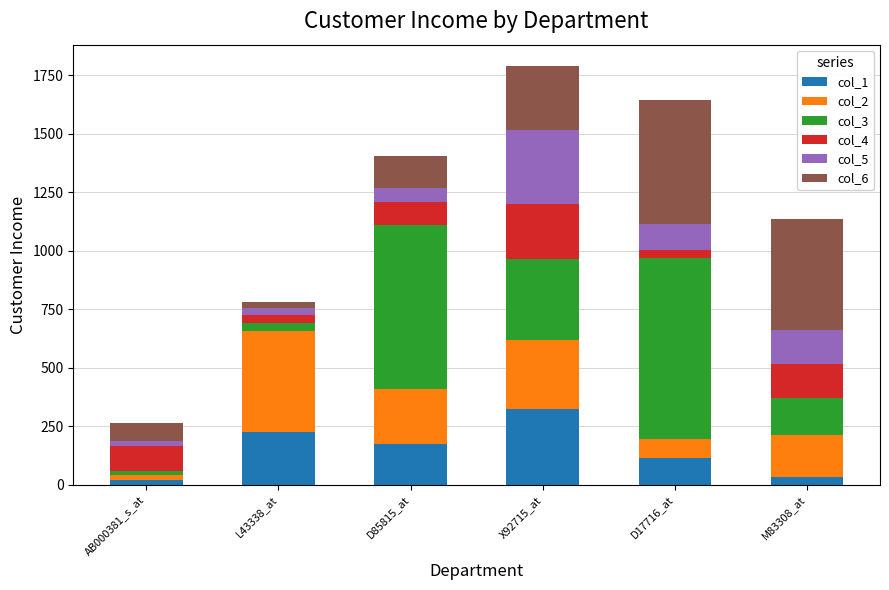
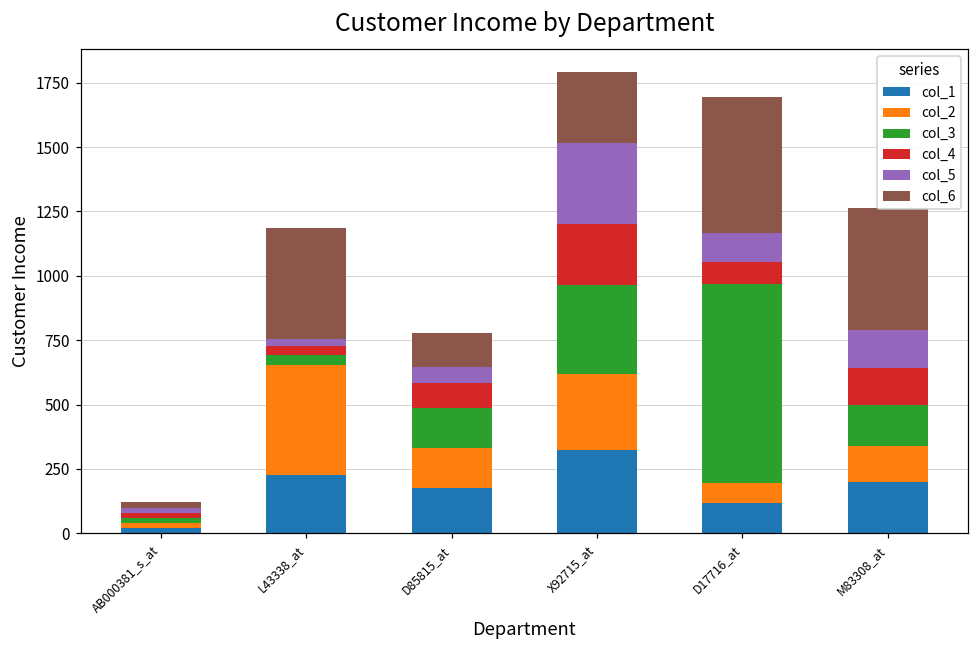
  {
    "col_1": {
      "AB000381_s_at": 20,
      "L43338_at": 230,
      "D85815_at": 180,
      "X92715_at": 330,
      "D17716_at": 120,
-     "M83308_at": 30
+     "M83308_at": 200
    },
    "col_2": {
      "AB000381_s_at": 20,
      "L43338_at": 430,
-     "D85815_at": 230,
+     "D85815_at": 160,
      "X92715_at": 290,
      "D17716_at": 80,
-     "M83308_at": 180
+     "M83308_at": 140
    },
    "col_3": {
      "AB000381_s_at": 20,
      "L43338_at": 40,
-     "D85815_at": 700,
+     "D85815_at": 160,
      "X92715_at": 350,
      "D17716_at": 780,
      "M83308_at": 160
    },
    "col_4": {
-     "AB000381_s_at": 110,
+     "AB000381_s_at": 20,
      "L43338_at": 30,
      "D85815_at": 100,
      "X92715_at": 240,
-     "D17716_at": 30,
+     "D17716_at": 80,
      "M83308_at": 150
    },
    "col_5": {
      "AB000381_s_at": 20,
      "L43338_at": 30,
      "D85815_at": 60,
      "X92715_at": 310,
      "D17716_at": 110,
      "M83308_at": 150
    },
    "col_6": {
-     "AB000381_s_at": 80,
-     "L43338_at": 30,
+     "AB000381_s_at": 20,
+     "L43338_at": 430,
      "D85815_at": 130,
      "X92715_at": 280,
      "D17716_at": 530
    }
  }
